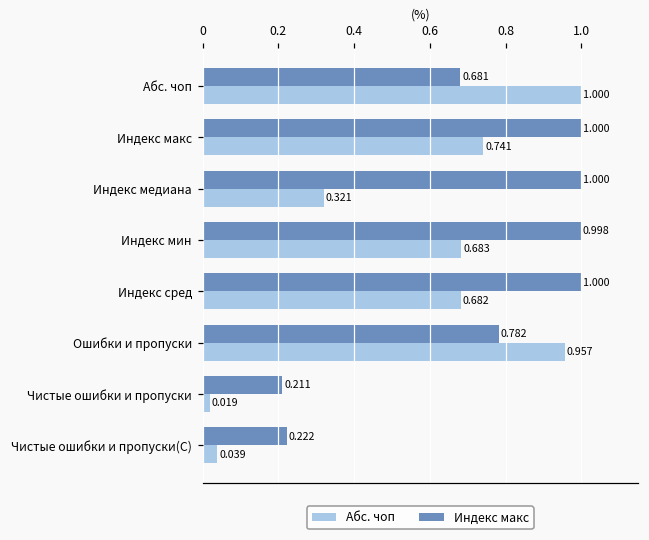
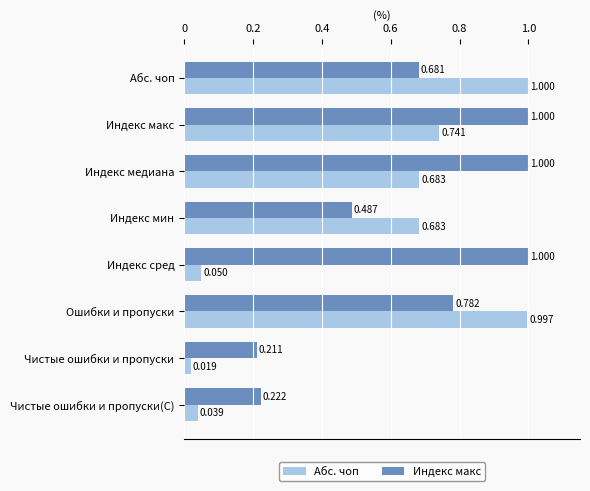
  {
    "Абс. чоп": {
      "Абс. чоп": 1.000,
      "Индекс макс": 0.741,
-     "Индекс медиана": 0.321,
+     "Индекс медиана": 0.683,
      "Индекс мин": 0.683,
-     "Индекс сред": 0.682,
-     "Ошибки и пропуски": 0.957,
+     "Индекс сред": 0.050,
+     "Ошибки и пропуски": 0.997,
      "Чистые ошибки и пропуски": 0.019,
      "Чистые ошибки и пропуски(С)": 0.039
    },
    "Индекс макс": {
      "Абс. чоп": 0.681,
      "Индекс макс": 1.000,
      "Индекс медиана": 1.000,
-     "Индекс мин": 0.998,
+     "Индекс мин": 0.487,
      "Индекс сред": 1.000,
      "Ошибки и пропуски": 0.782,
      "Чистые ошибки и пропуски": 0.211,
      "Чистые ошибки и пропуски(С)": 0.222
    }
  }
